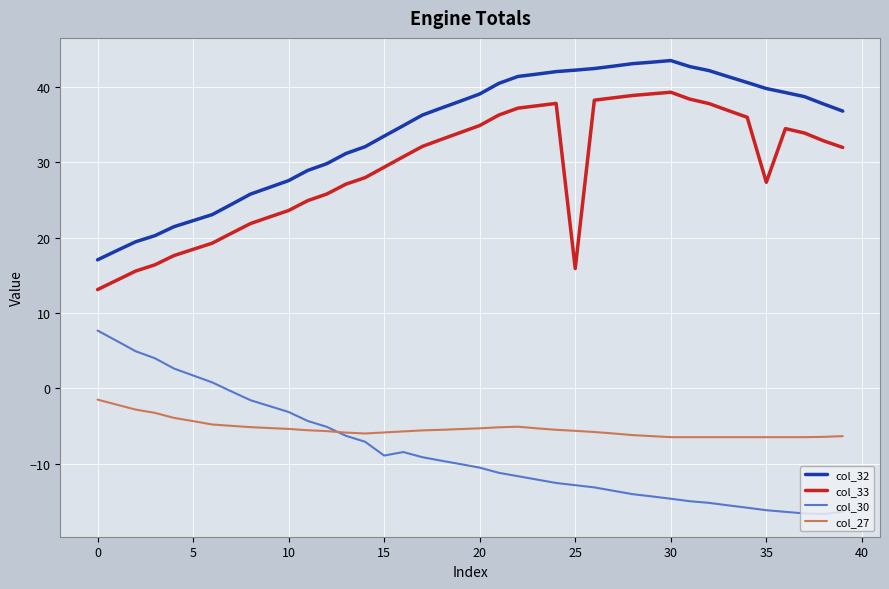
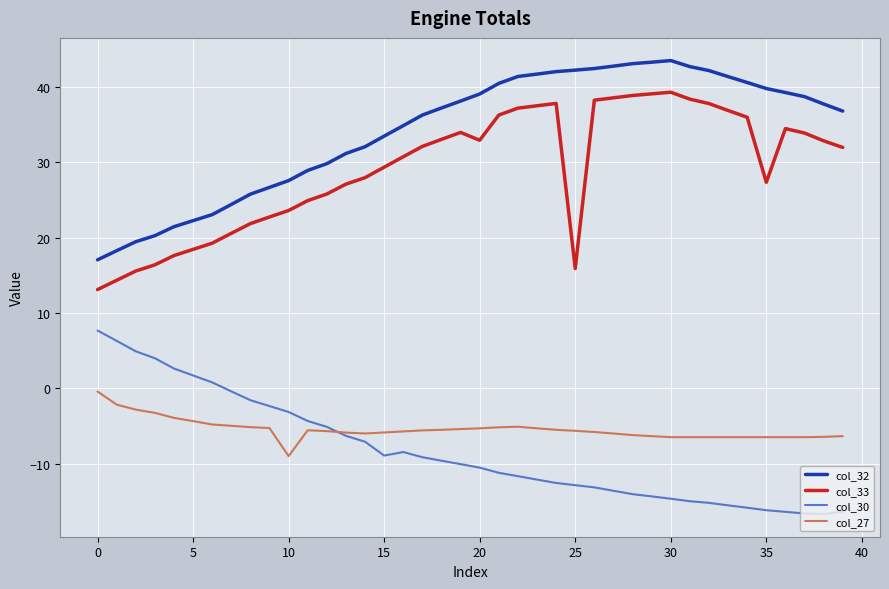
  {
    "col_32": {
      "0": 17,
      "5": 22,
      "10": 28,
      "15": 33,
      "20": 39,
      "25": 42,
      "30": 43,
      "35": 40
    },
    "col_33": {
      "0": 13,
      "5": 18,
      "10": 24,
      "15": 29,
-     "20": 35,
+     "20": 33,
      "25": 16,
      "30": 39,
      "35": 27
    },
    "col_30": {
      "0": 8,
      "5": 2,
      "10": -3,
      "15": -9,
      "20": -11,
      "25": -13,
      "30": -15,
      "35": -16
    },
    "col_27": {
-     "0": -1,
+     "0": 0,
      "5": -4,
-     "10": -5,
+     "10": -9,
      "15": -6,
      "20": -5,
      "25": -6,
      "30": -6,
      "35": -6
    }
  }
